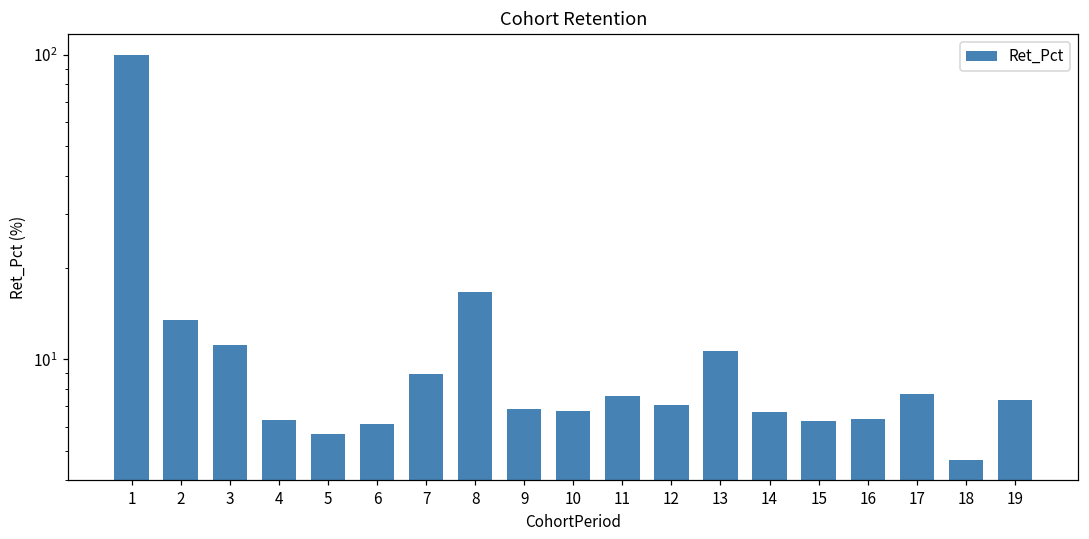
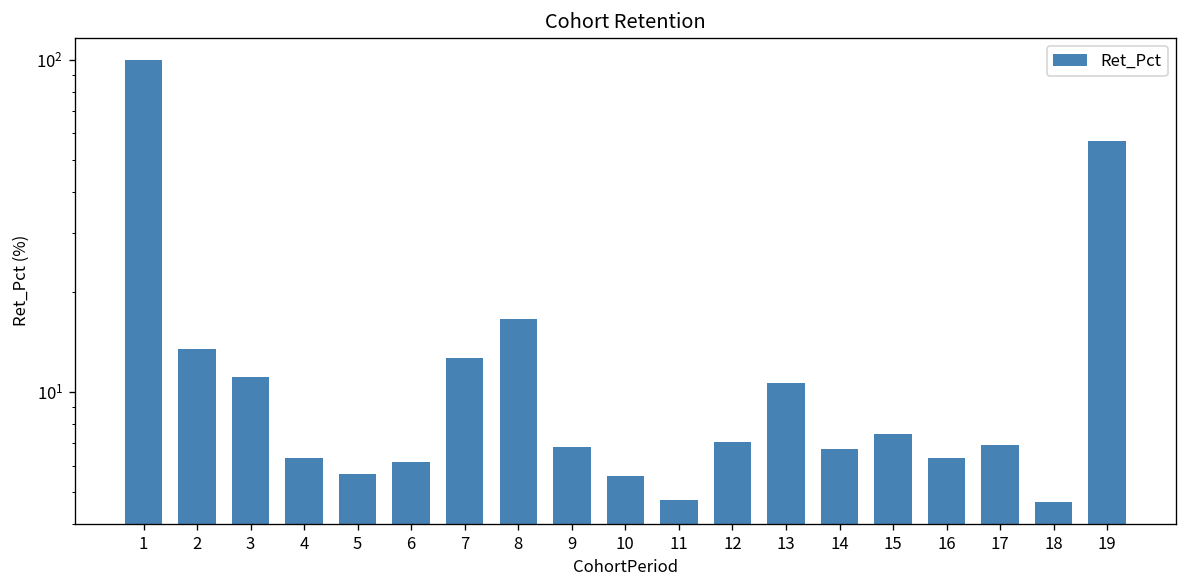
  {
    "1": 100,
    "2": 13,
    "3": 11.1,
    "4": 6.3,
    "5": 5.7,
    "6": 6.1,
-   "7": 9.0,
+   "7": 13,
    "8": 17,
    "9": 6.8,
-   "10": 6.8,
-   "11": 7.6,
+   "10": 5.6,
+   "11": 4.7,
    "12": 7.1,
    "13": 10.6,
    "14": 6.7,
-   "15": 6.3,
+   "15": 7.5,
    "16": 6.3,
-   "17": 7.7,
+   "17": 6.9,
    "18": 4.7,
-   "19": 7.3
+   "19": 57
  }
